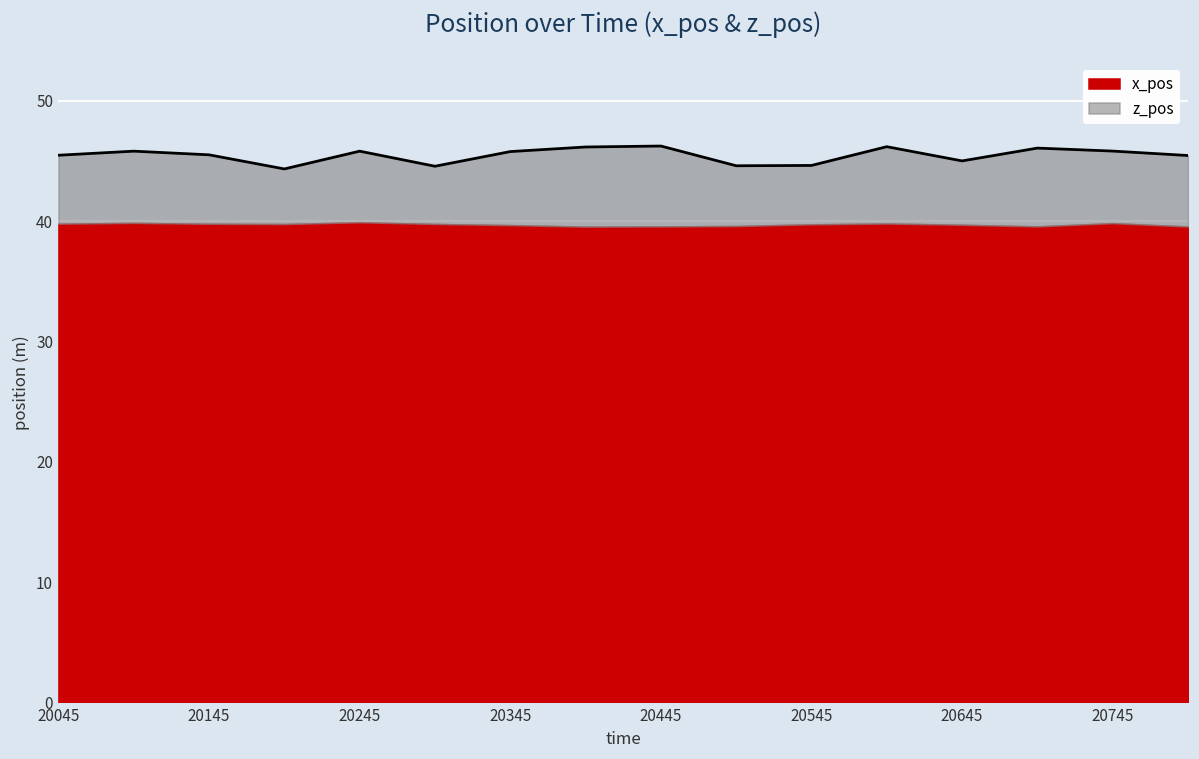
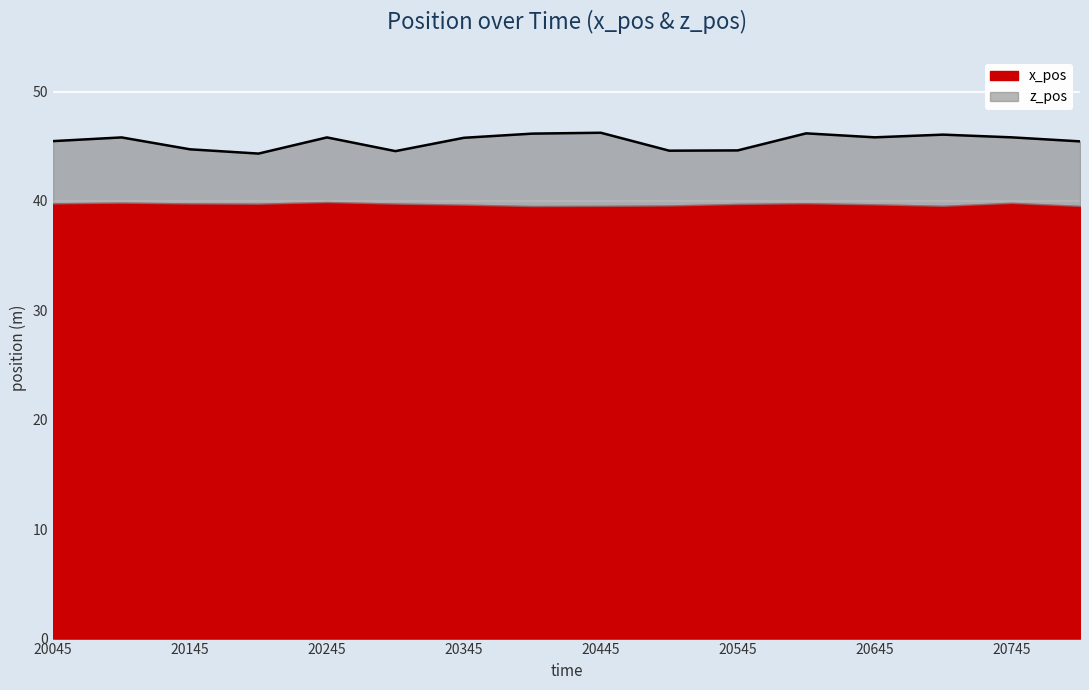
  {
    "z_pos": {
      "20045": 45.5,
-     "20145": 45.5,
+     "20145": 44.7,
      "20245": 45.8,
      "20345": 45.8,
      "20445": 46.2,
      "20545": 44.6,
-     "20645": 45.0,
+     "20645": 45.8,
      "20745": 45.8
    },
    "x_pos": {
      "20045": 39.8,
      "20145": 39.8,
      "20245": 39.9,
      "20345": 39.7,
      "20445": 39.6,
      "20545": 39.7,
      "20645": 39.7,
      "20745": 39.8
    }
  }
